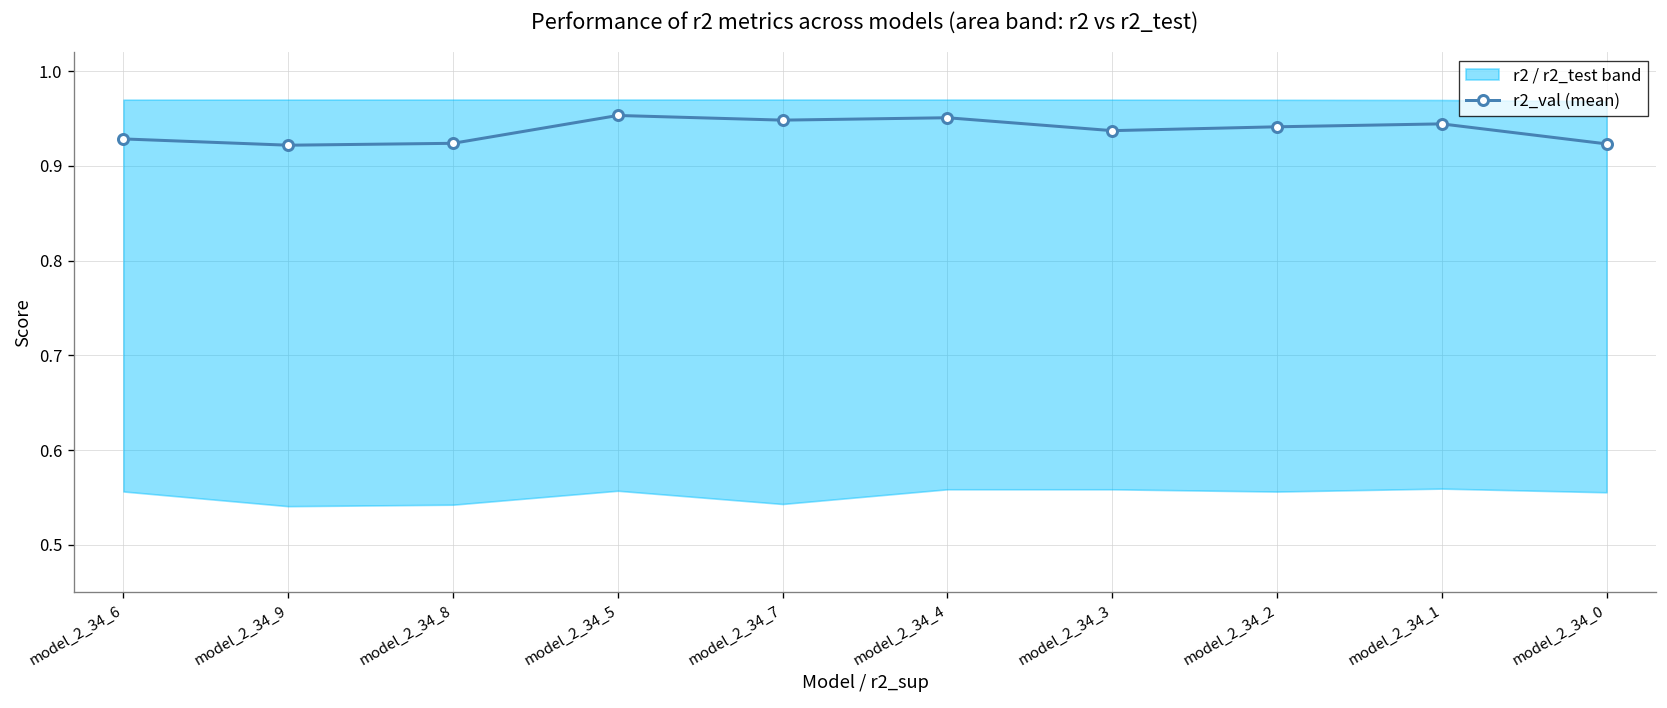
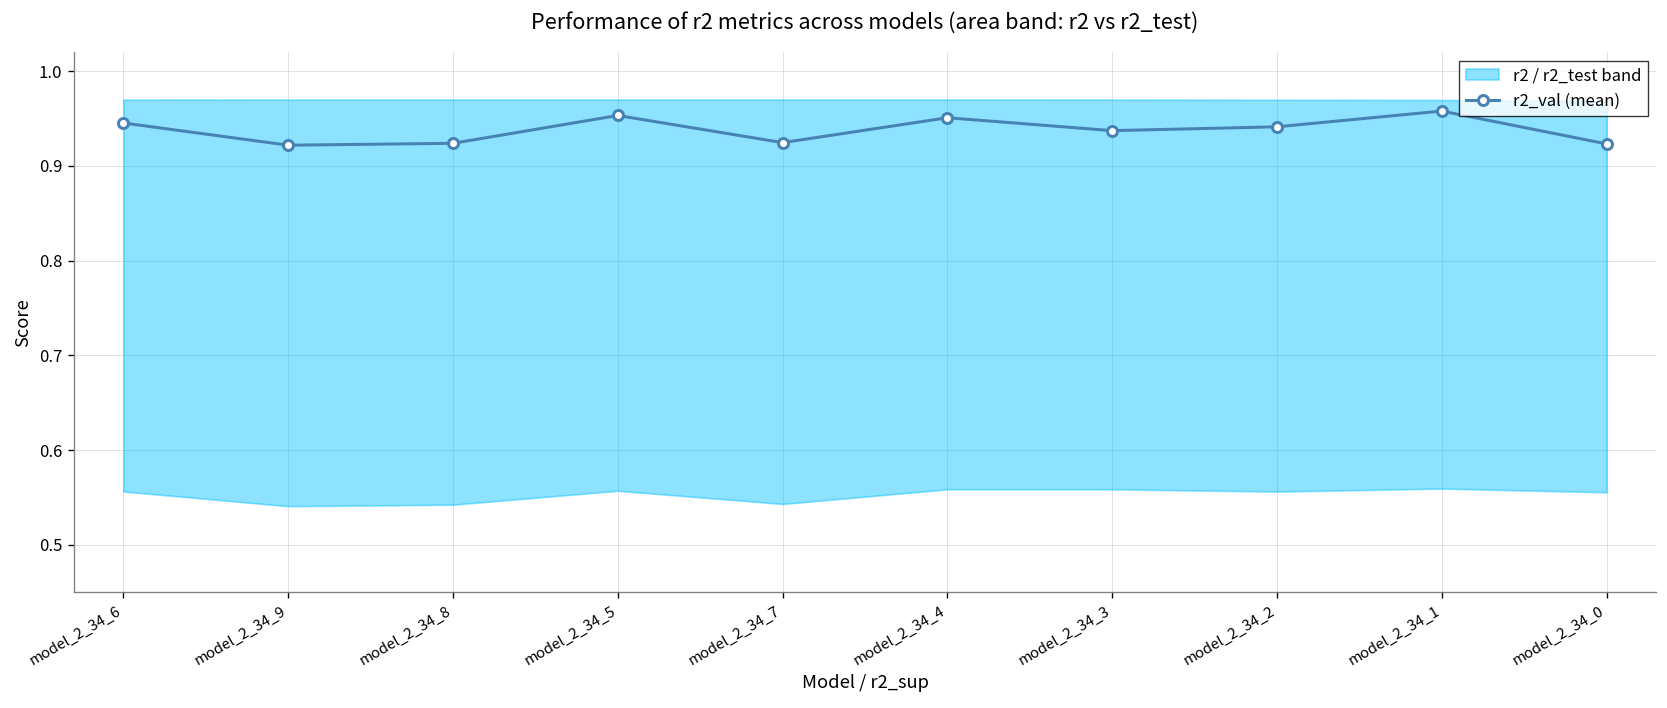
  {
    "r2_val (mean)": {
-     "model_2_34_6": 0.93,
+     "model_2_34_6": 0.95,
      "model_2_34_9": 0.92,
      "model_2_34_8": 0.92,
      "model_2_34_5": 0.95,
-     "model_2_34_7": 0.95,
+     "model_2_34_7": 0.92,
      "model_2_34_4": 0.95,
      "model_2_34_3": 0.94,
      "model_2_34_2": 0.94,
-     "model_2_34_1": 0.94,
+     "model_2_34_1": 0.96,
      "model_2_34_0": 0.92
    }
  }
